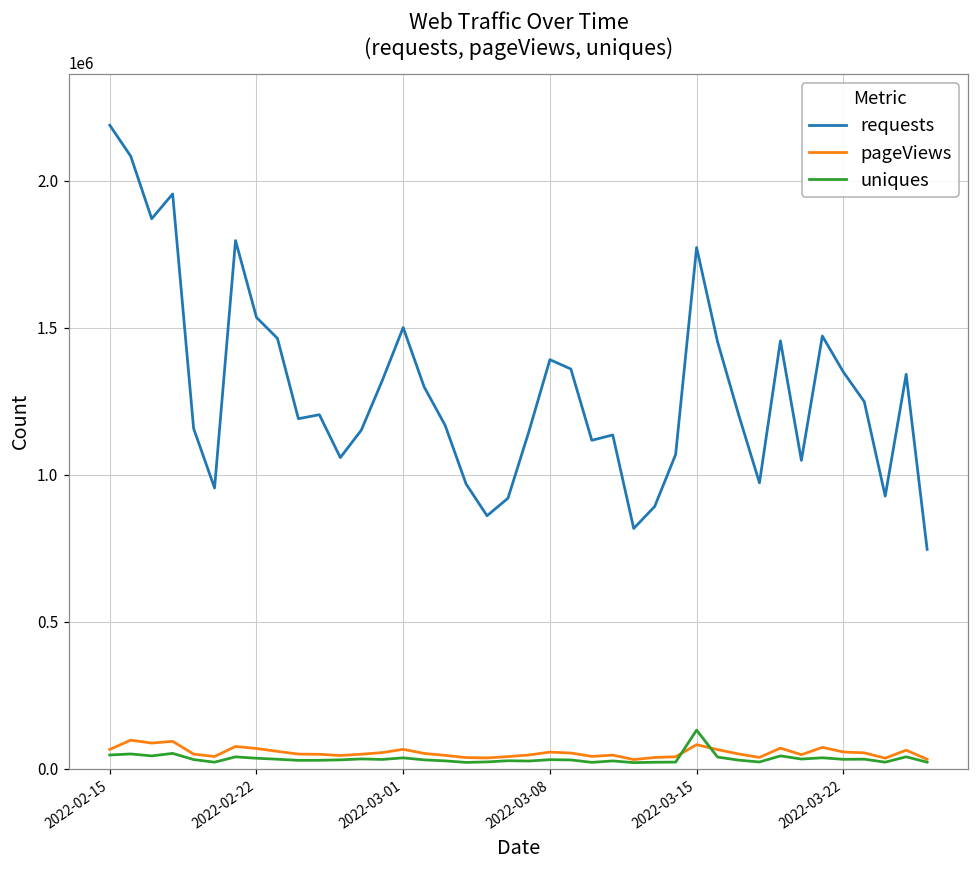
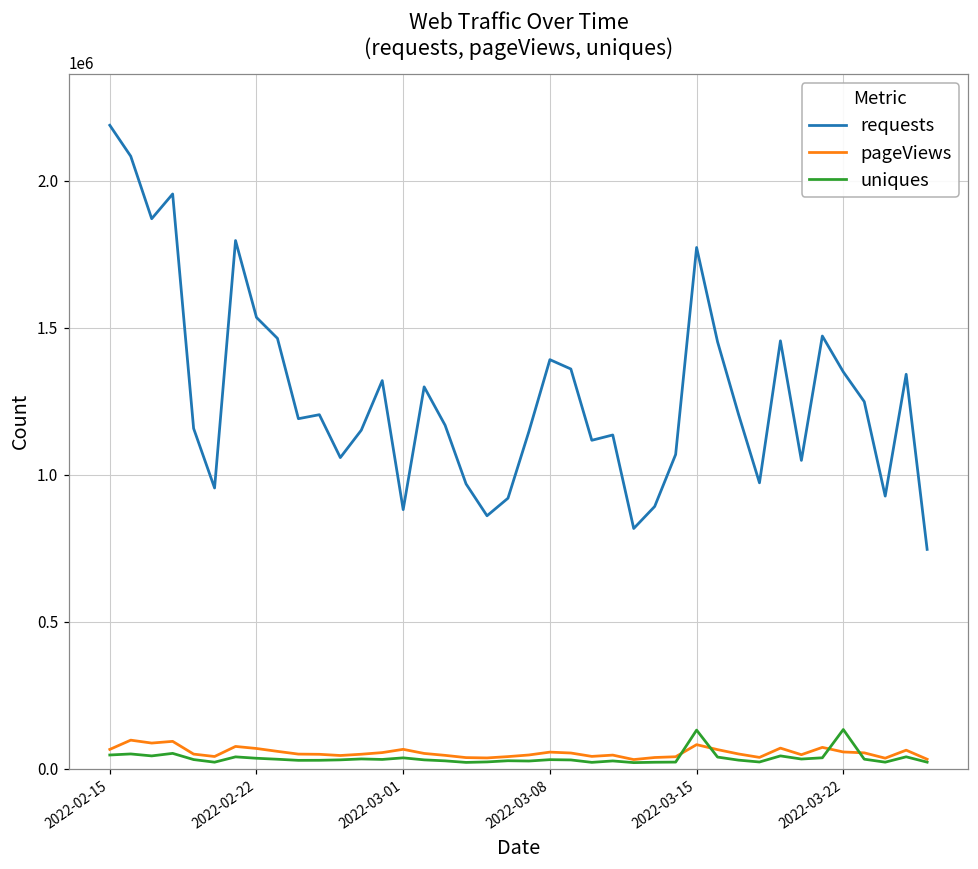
  {
    "requests": {
      "2022-02-15": 2190000,
      "2022-02-22": 1540000,
-     "2022-03-01": 1500000,
+     "2022-03-01": 880000,
      "2022-03-08": 1390000,
      "2022-03-15": 1770000,
      "2022-03-22": 1350000
    },
    "pageViews": {
      "2022-02-15": 70000,
      "2022-02-22": 70000,
      "2022-03-01": 70000,
      "2022-03-08": 60000,
      "2022-03-15": 80000,
      "2022-03-22": 60000
    },
    "uniques": {
      "2022-02-15": 50000,
      "2022-02-22": 40000,
      "2022-03-01": 40000,
      "2022-03-08": 30000,
      "2022-03-15": 130000,
-     "2022-03-22": 30000
+     "2022-03-22": 130000
    }
  }
